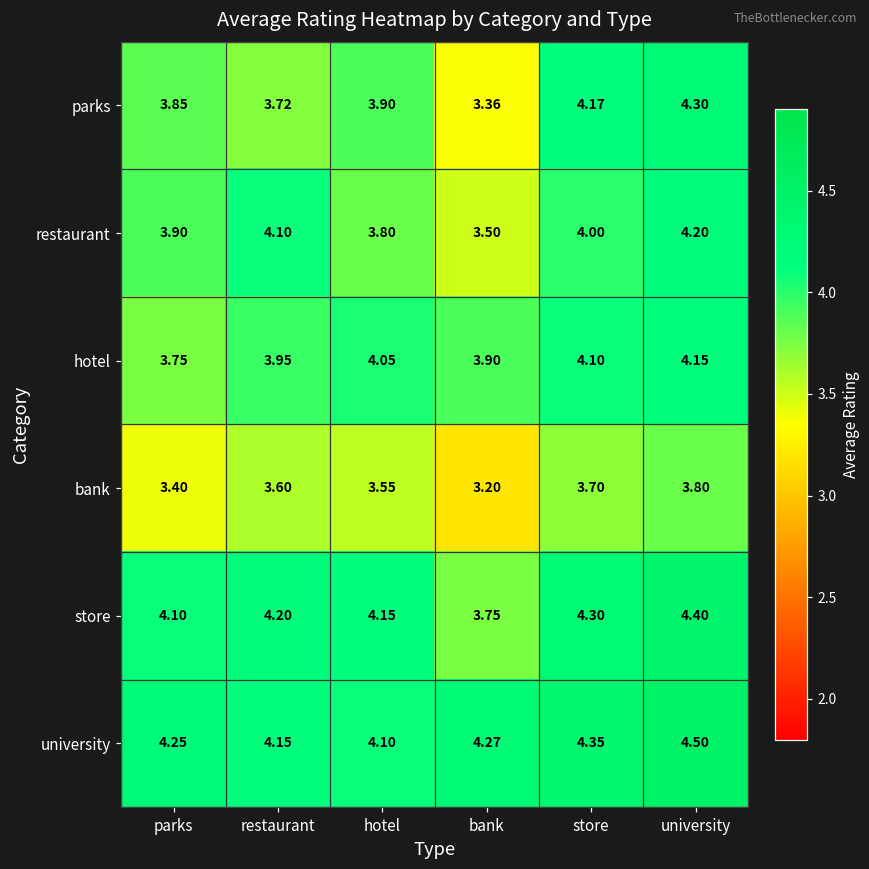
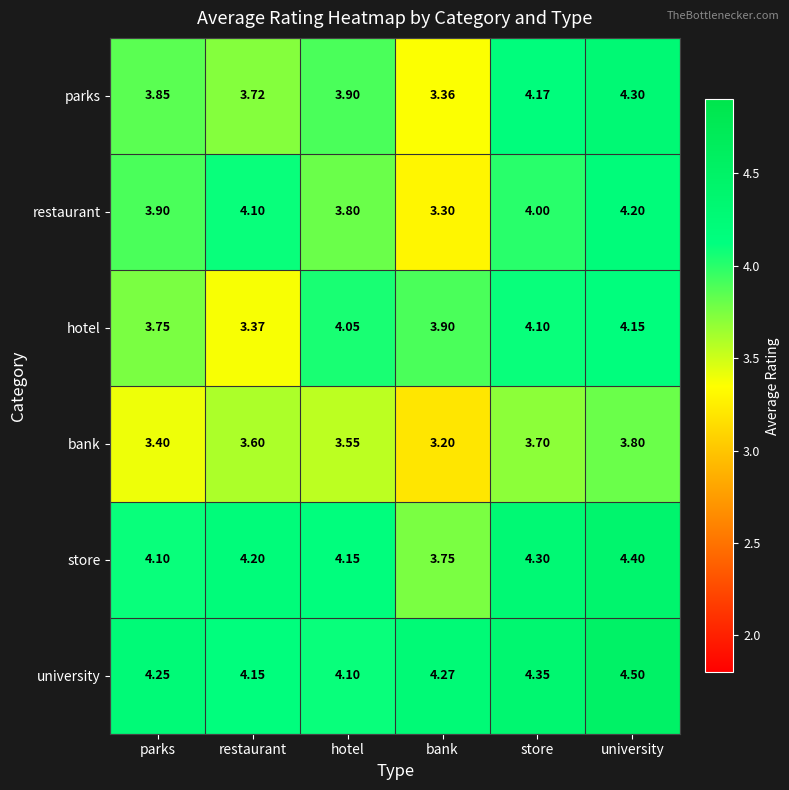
  {
    "parks": {
      "parks": 3.85,
      "restaurant": 3.72,
      "hotel": 3.90,
      "bank": 3.36,
      "store": 4.17,
      "university": 4.30
    },
    "restaurant": {
      "parks": 3.90,
      "restaurant": 4.10,
      "hotel": 3.80,
-     "bank": 3.50,
+     "bank": 3.30,
      "store": 4.00,
      "university": 4.20
    },
    "hotel": {
      "parks": 3.75,
-     "restaurant": 3.95,
+     "restaurant": 3.37,
      "hotel": 4.05,
      "bank": 3.90,
      "store": 4.10,
      "university": 4.15
    },
    "bank": {
      "parks": 3.40,
      "restaurant": 3.60,
      "hotel": 3.55,
      "bank": 3.20,
      "store": 3.70,
      "university": 3.80
    },
    "store": {
      "parks": 4.10,
      "restaurant": 4.20,
      "hotel": 4.15,
      "bank": 3.75,
      "store": 4.30,
      "university": 4.40
    },
    "university": {
      "parks": 4.25,
      "restaurant": 4.15,
      "hotel": 4.10,
      "bank": 4.27,
      "store": 4.35,
      "university": 4.50
    }
  }
